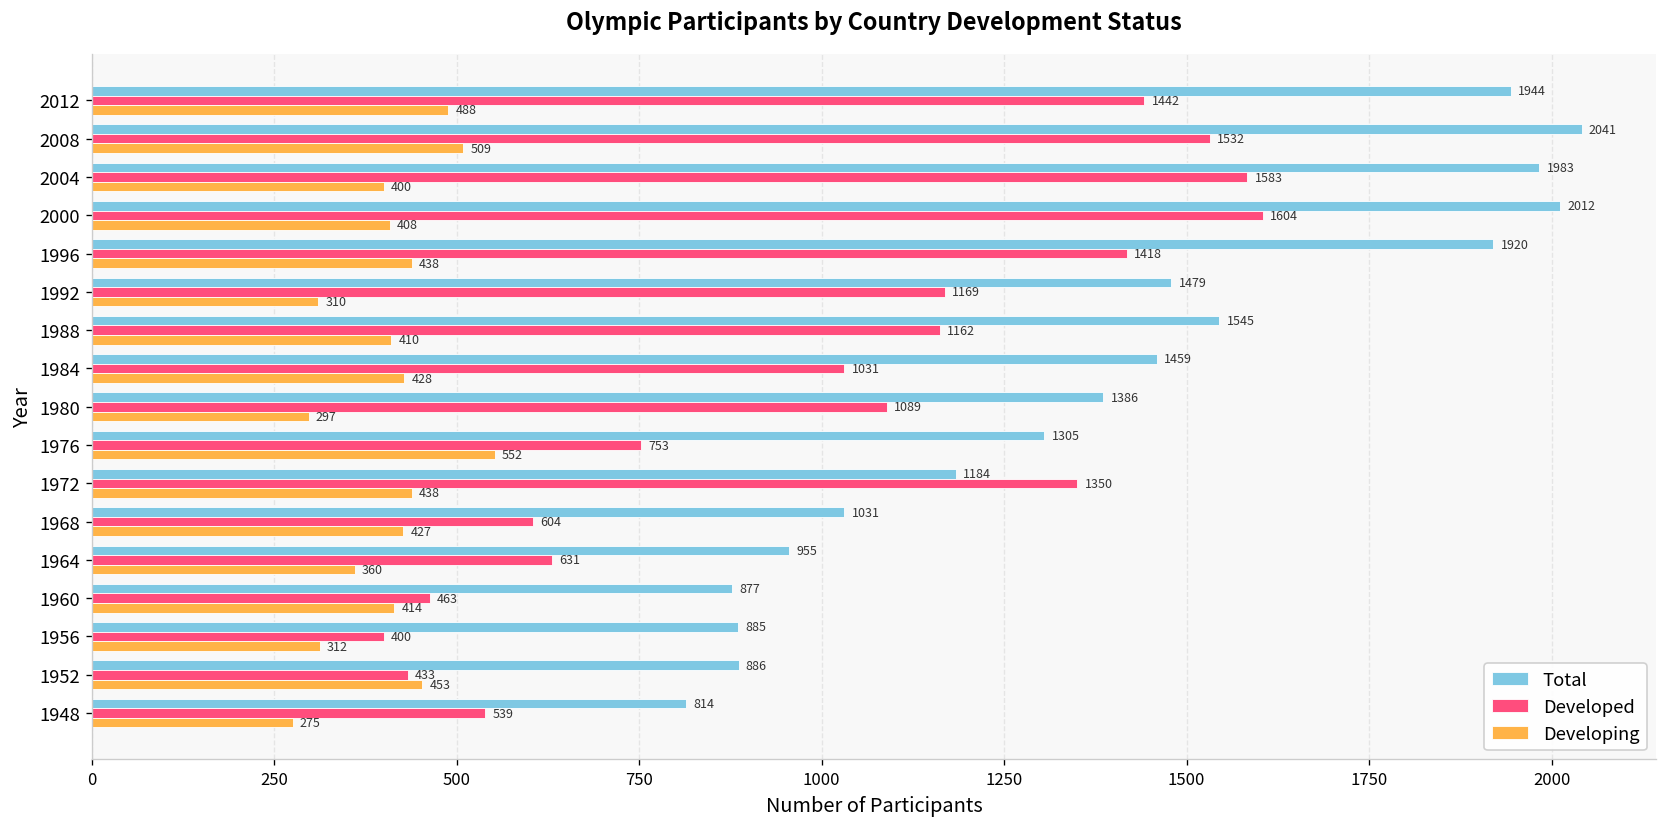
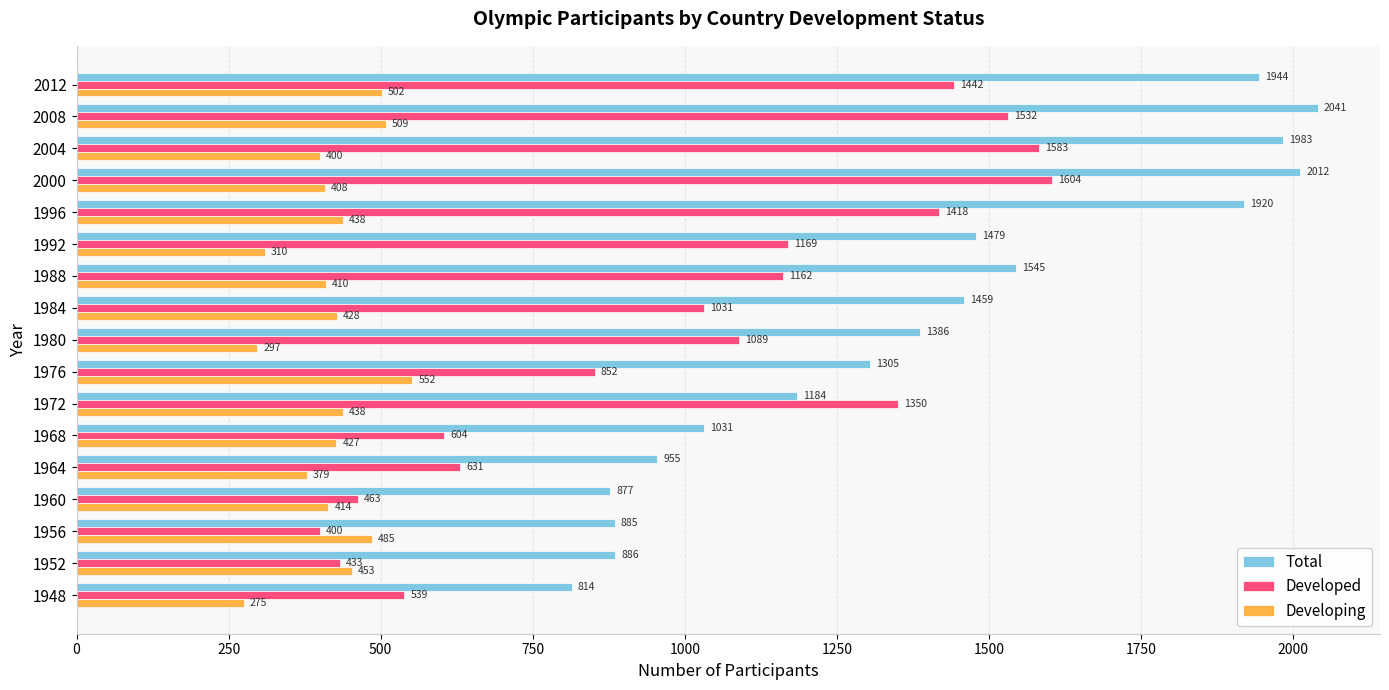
  {
    "Total": {
      "2012": 1944,
      "2008": 2041,
      "2004": 1983,
      "2000": 2012,
      "1996": 1920,
      "1992": 1479,
      "1988": 1545,
      "1984": 1459,
      "1980": 1386,
      "1976": 1305,
      "1972": 1184,
      "1968": 1031,
      "1964": 955,
      "1960": 877,
      "1956": 885,
      "1952": 886,
      "1948": 814
    },
    "Developed": {
      "2012": 1442,
      "2008": 1532,
      "2004": 1583,
      "2000": 1604,
      "1996": 1418,
      "1992": 1169,
      "1988": 1162,
      "1984": 1031,
      "1980": 1089,
-     "1976": 753,
+     "1976": 852,
      "1972": 1350,
      "1968": 604,
      "1964": 631,
      "1960": 463,
      "1956": 400,
      "1952": 433,
      "1948": 539
    },
    "Developing": {
-     "2012": 488,
+     "2012": 502,
      "2008": 509,
      "2004": 400,
      "2000": 408,
      "1996": 438,
      "1992": 310,
      "1988": 410,
      "1984": 428,
      "1980": 297,
      "1976": 552,
      "1972": 438,
      "1968": 427,
-     "1964": 360,
+     "1964": 379,
      "1960": 414,
-     "1956": 312,
+     "1956": 485,
      "1952": 453,
      "1948": 275
    }
  }
